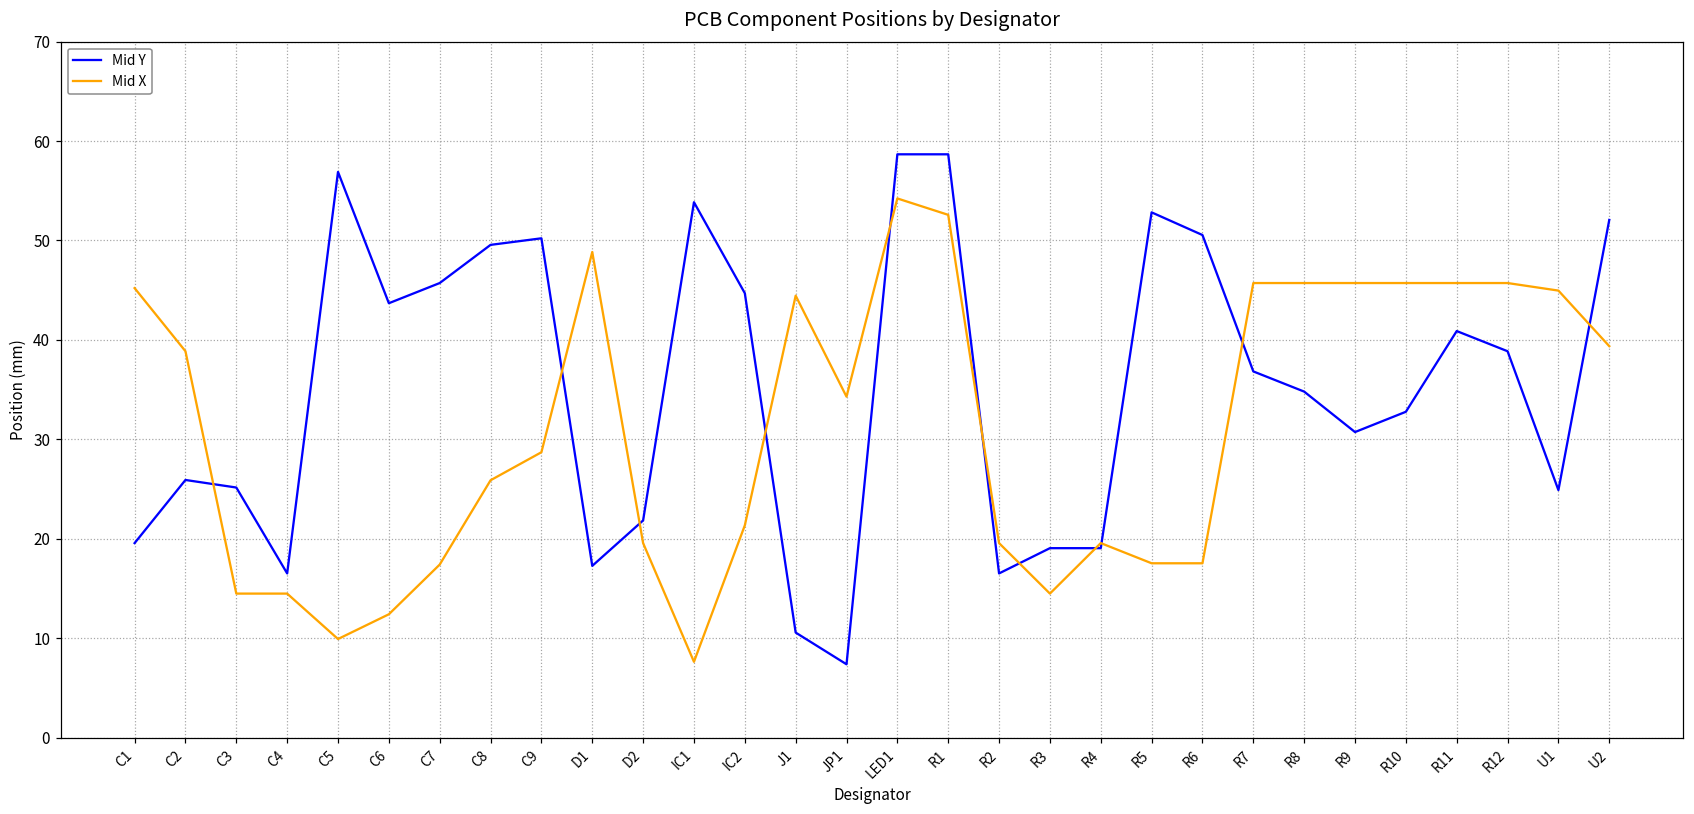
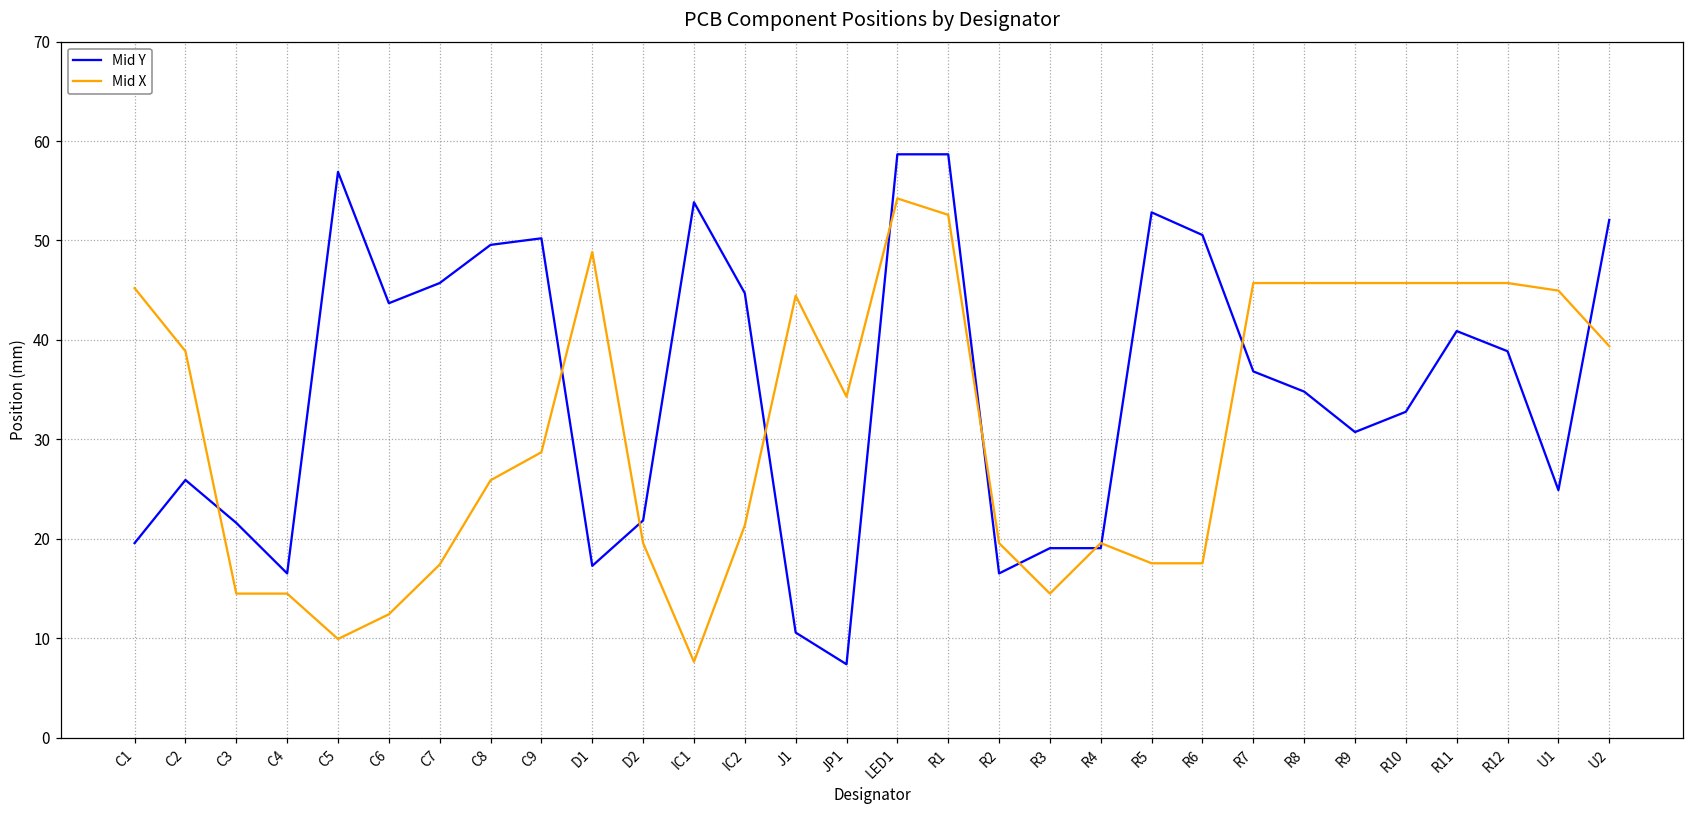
  {
    "Mid Y": {
      "C1": 20,
      "C2": 26,
-     "C3": 25,
+     "C3": 22,
      "C4": 17,
      "C5": 57,
      "C6": 44,
      "C7": 46,
      "C8": 50,
      "C9": 50,
      "D1": 17,
      "D2": 22,
      "IC1": 54,
      "IC2": 45,
      "J1": 11,
      "JP1": 7,
      "LED1": 59,
      "R1": 59,
      "R2": 17,
      "R3": 19,
      "R4": 19,
      "R5": 53,
      "R6": 51,
      "R7": 37,
      "R8": 35,
      "R9": 31,
      "R10": 33,
      "R11": 41,
      "R12": 39,
      "U1": 25,
      "U2": 52
    },
    "Mid X": {
      "C1": 45,
      "C2": 39,
      "C3": 14,
      "C4": 14,
      "C5": 10,
      "C6": 12,
      "C7": 17,
      "C8": 26,
      "C9": 29,
      "D1": 49,
      "D2": 20,
      "IC1": 8,
      "IC2": 21,
      "J1": 44,
      "JP1": 34,
      "LED1": 54,
      "R1": 53,
      "R2": 20,
      "R3": 14,
      "R4": 20,
      "R5": 18,
      "R6": 18,
      "R7": 46,
      "R8": 46,
      "R9": 46,
      "R10": 46,
      "R11": 46,
      "R12": 46,
      "U1": 45,
      "U2": 39
    }
  }
